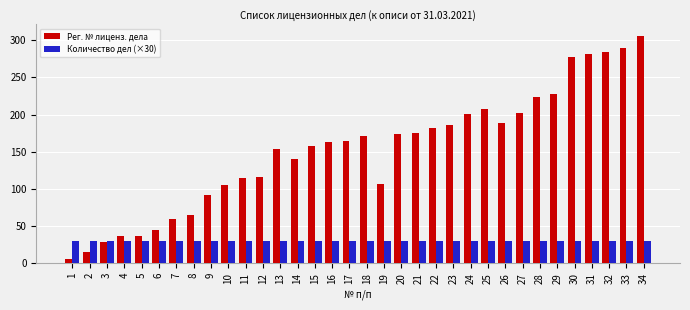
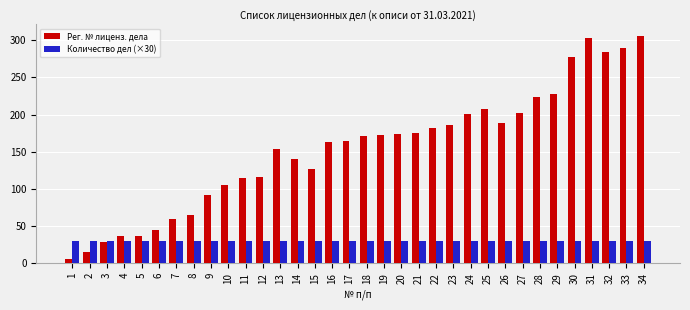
  {
    "Рег. № лиценз. дела": {
      "1": 10,
      "2": 20,
      "3": 30,
      "4": 40,
      "5": 40,
      "6": 50,
      "7": 60,
      "8": 70,
      "9": 90,
      "10": 110,
      "11": 120,
      "12": 120,
      "13": 150,
      "14": 140,
-     "15": 160,
+     "15": 130,
      "16": 160,
      "17": 170,
      "18": 170,
-     "19": 110,
+     "19": 170,
      "20": 170,
      "21": 180,
      "22": 180,
      "23": 190,
      "24": 200,
      "25": 210,
      "26": 190,
      "27": 200,
      "28": 220,
      "29": 230,
      "30": 280,
-     "31": 280,
+     "31": 300,
      "32": 280,
      "33": 290,
      "34": 310
    },
    "Количество дел (×30)": {
      "1": 30,
      "2": 30,
      "3": 30,
      "4": 30,
      "5": 30,
      "6": 30,
      "7": 30,
      "8": 30,
      "9": 30,
      "10": 30,
      "11": 30,
      "12": 30,
      "13": 30,
      "14": 30,
      "15": 30,
      "16": 30,
      "17": 30,
      "18": 30,
      "19": 30,
      "20": 30,
      "21": 30,
      "22": 30,
      "23": 30,
      "24": 30,
      "25": 30,
      "26": 30,
      "27": 30,
      "28": 30,
      "29": 30,
      "30": 30,
      "31": 30,
      "32": 30,
      "33": 30,
      "34": 30
    }
  }
